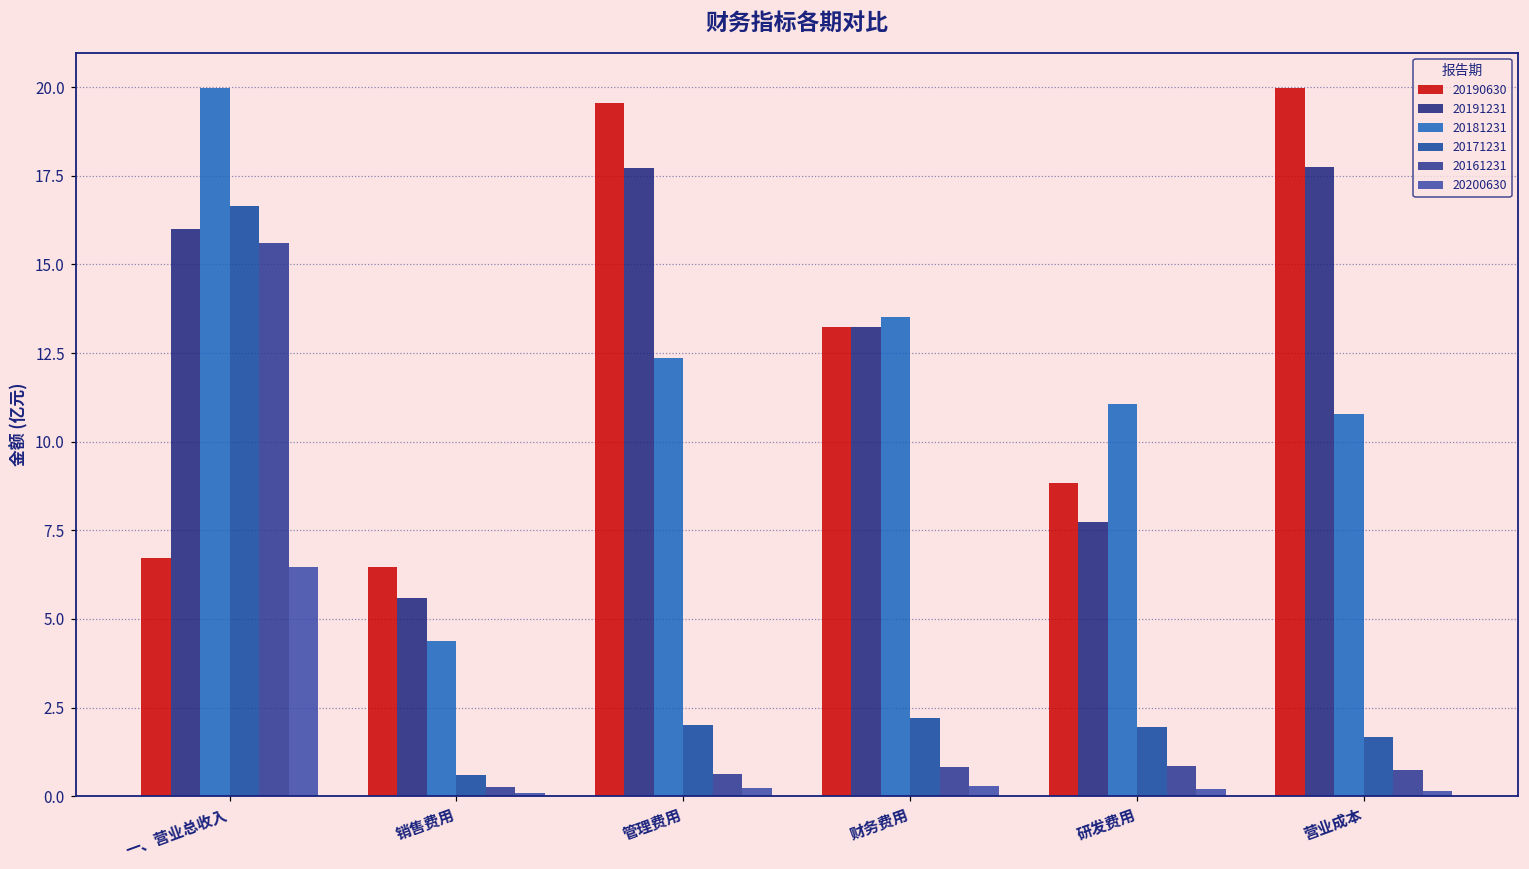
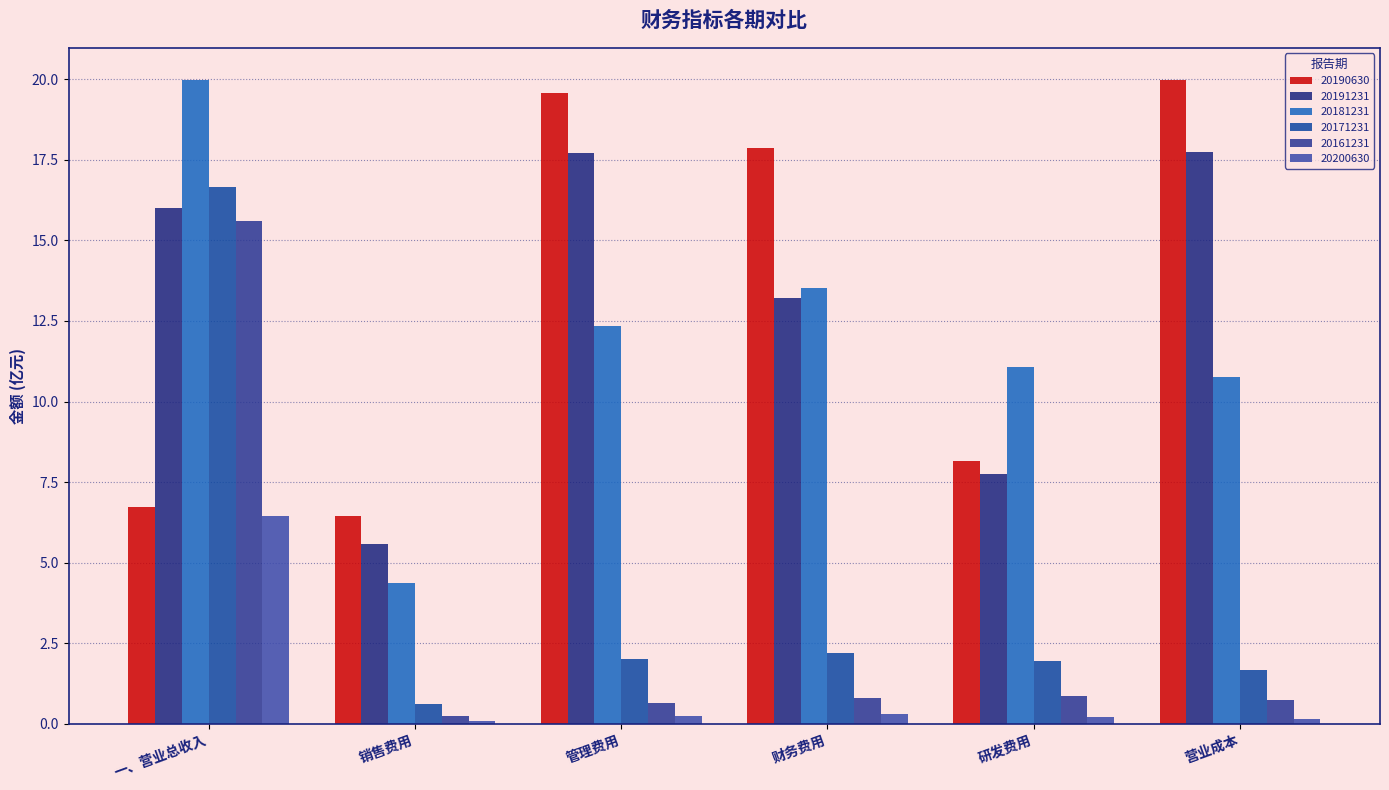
  {
    "20190630": {
      "一、营业总收入": 6.7,
      "销售费用": 6.5,
      "管理费用": 19.6,
-     "财务费用": 13.2,
-     "研发费用": 8.8,
+     "财务费用": 17.9,
+     "研发费用": 8.1,
      "营业成本": 20.0
    }
  }
